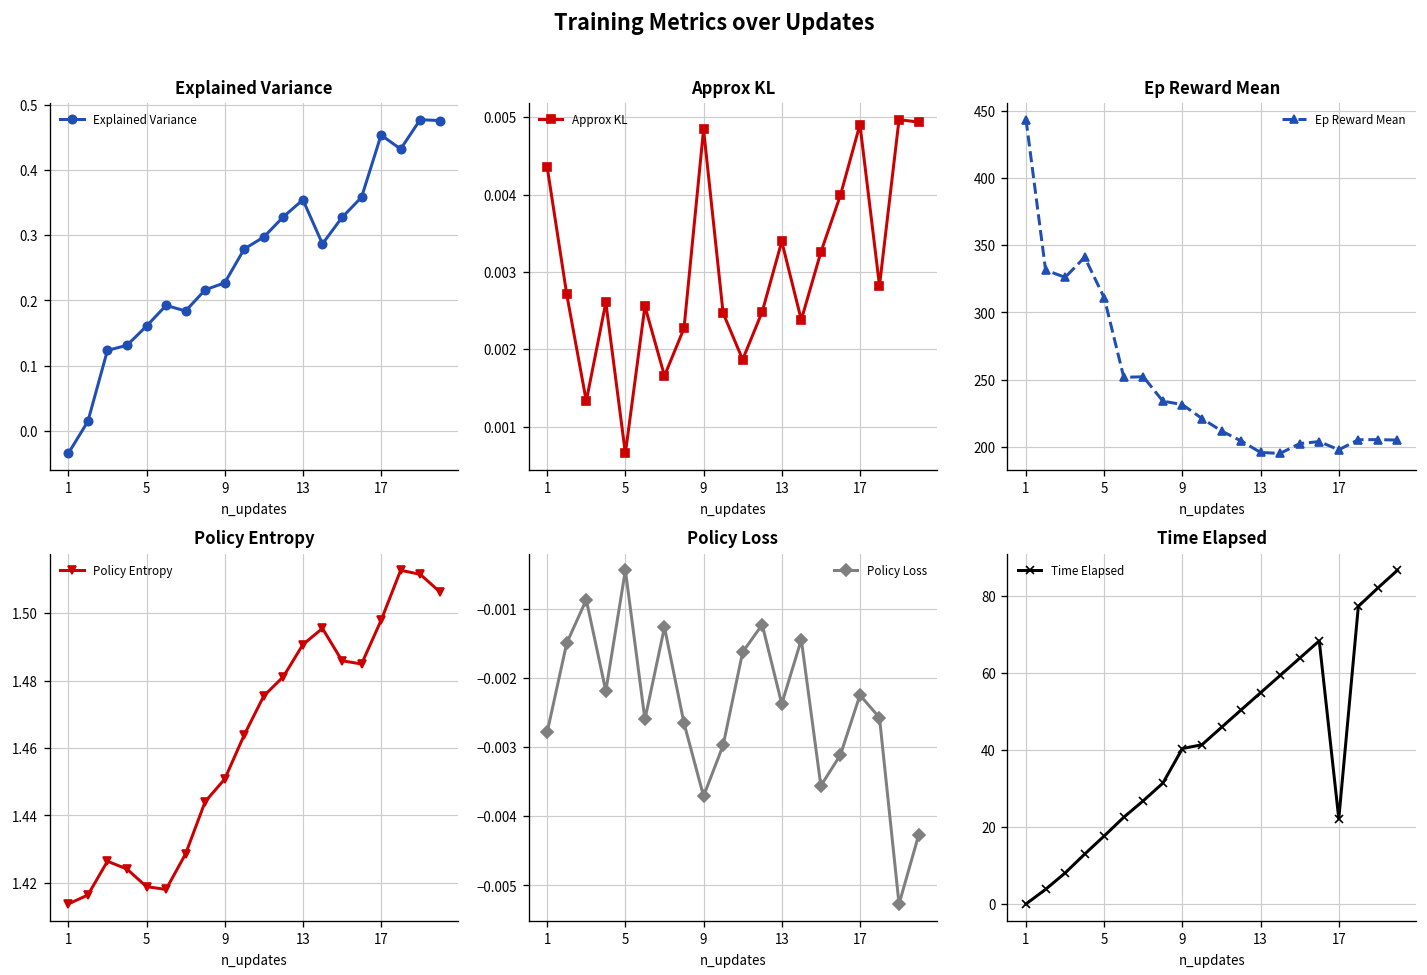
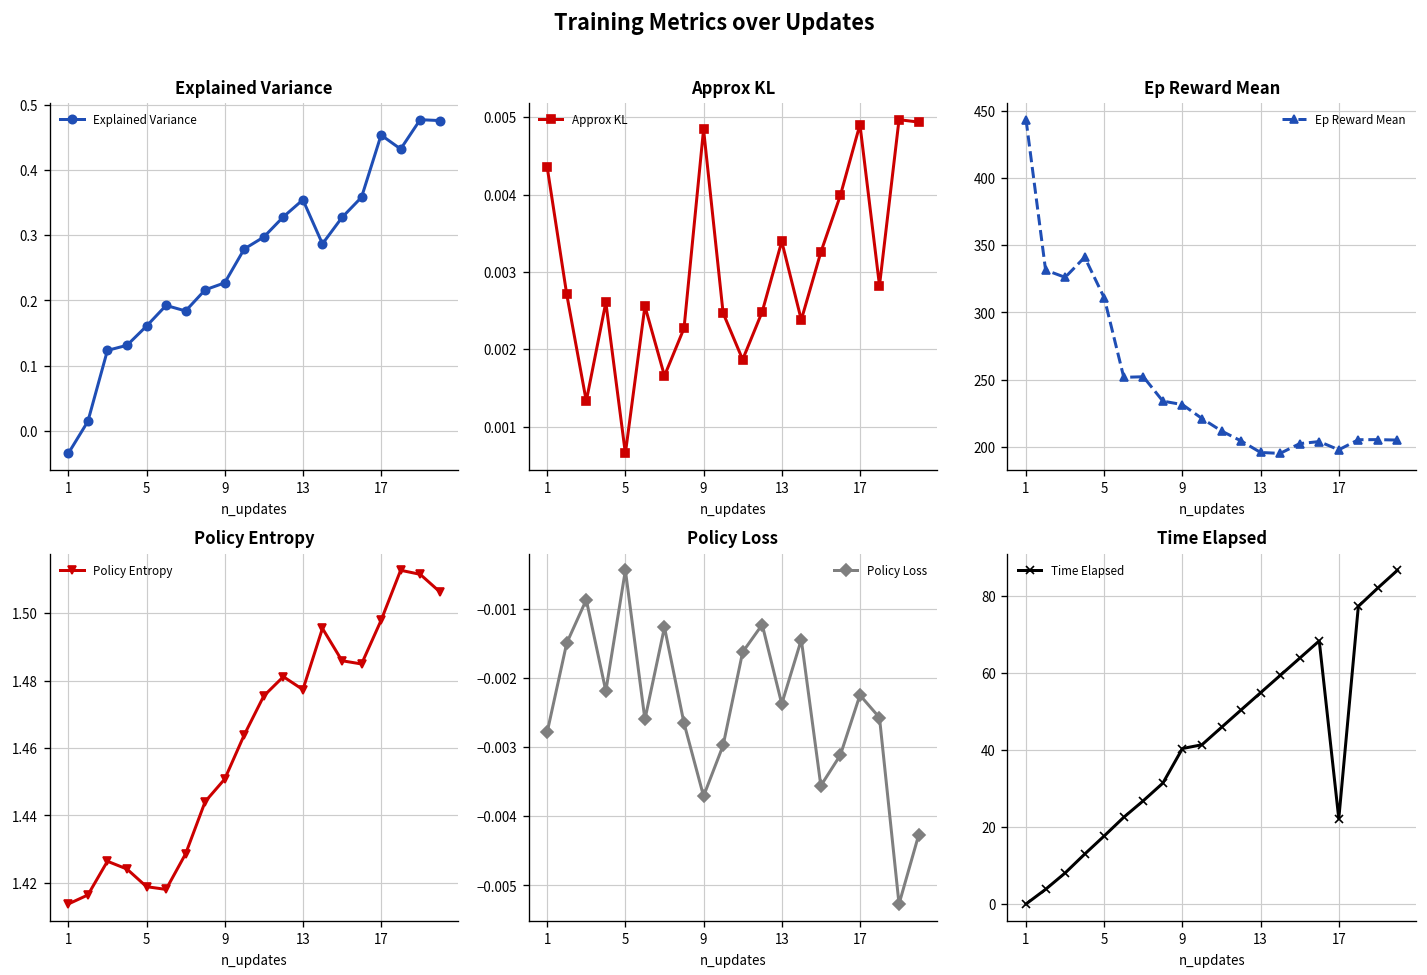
  {
    "Explained Variance": {
      "1": -0.04,
      "5": 0.16,
      "9": 0.23,
      "13": 0.35,
      "17": 0.45
    },
    "Approx KL": {
      "1": 0.0044,
      "5": 0.0007,
      "9": 0.0048,
      "13": 0.0034,
      "17": 0.0049
    },
    "Ep Reward Mean": {
      "1": 443,
      "5": 311,
      "9": 231,
      "13": 196,
      "17": 198
    },
    "Policy Entropy": {
      "1": 1.414,
      "5": 1.419,
      "9": 1.451,
-     "13": 1.491,
+     "13": 1.477,
      "17": 1.498
    },
    "Policy Loss": {
      "1": -0.0028,
      "5": -0.0004,
      "9": -0.0037,
      "13": -0.0024,
      "17": -0.0023
    },
    "Time Elapsed": {
      "1": 0,
      "5": 18,
      "9": 40,
      "13": 55,
      "17": 22
    }
  }
